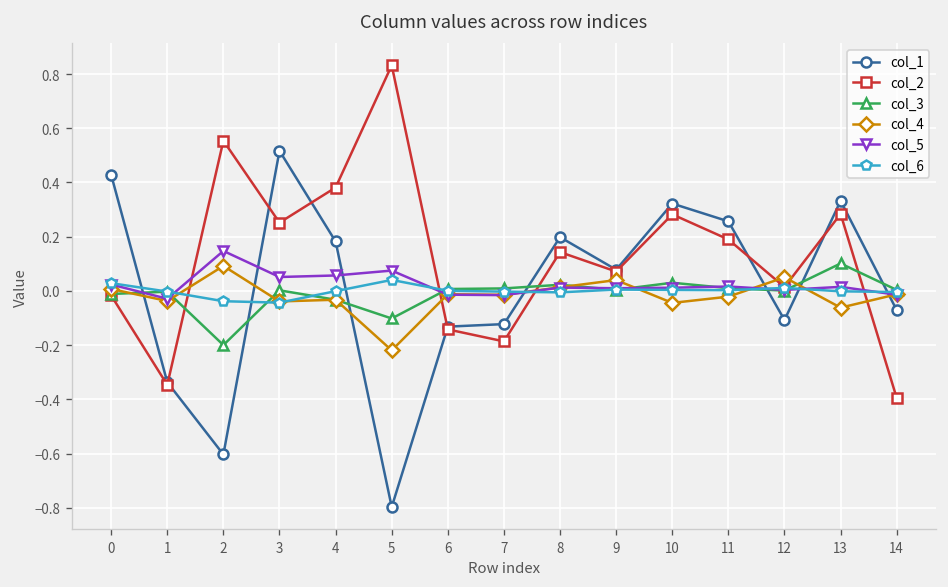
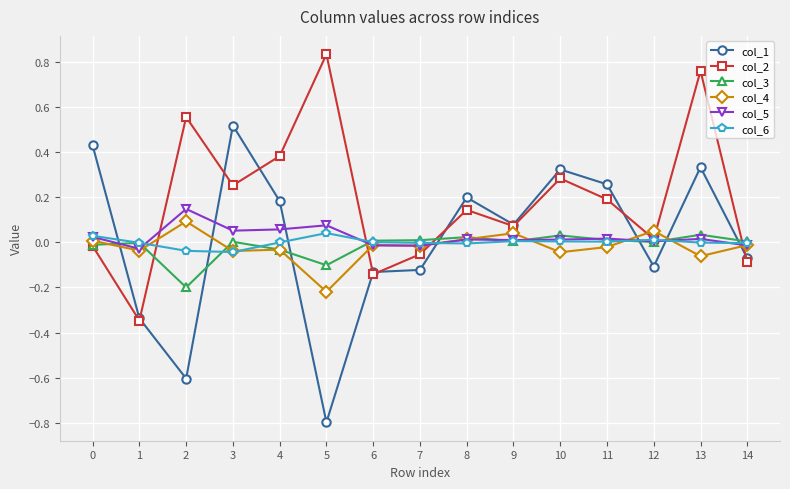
  {
    "col_1": {
      "0": 0.43,
      "2": -0.60,
      "3": 0.52,
      "4": 0.18,
      "5": -0.80,
      "7": -0.12,
      "8": 0.20,
      "10": 0.32,
      "11": 0.26,
      "12": -0.11,
      "13": 0.33,
      "14": -0.07
    },
    "col_2": {
      "2": 0.55,
      "3": 0.25,
      "4": 0.38,
      "5": 0.83,
-     "7": -0.19,
+     "7": -0.05,
      "8": 0.14,
      "10": 0.28,
      "11": 0.19,
-     "13": 0.28,
-     "14": -0.40
+     "13": 0.76,
+     "14": -0.09
    },
    "col_3": {
      "2": -0.20,
      "3": 0.00,
      "5": -0.10,
      "7": 0.01,
      "10": 0.03,
-     "13": 0.10
+     "13": 0.03
    },
    "col_4": {
      "0": 0.01,
      "2": 0.09,
      "5": -0.22,
      "9": 0.04,
      "10": -0.04,
      "11": -0.02,
      "12": 0.05,
      "13": -0.06
    },
    "col_5": {
      "2": 0.15,
      "3": 0.05,
      "4": 0.06,
      "5": 0.08,
      "13": 0.01
    },
    "col_6": {
      "2": -0.04,
      "4": 0.00,
      "5": 0.04,
      "7": 0.00,
      "8": -0.01,
      "13": 0.00
    }
  }
